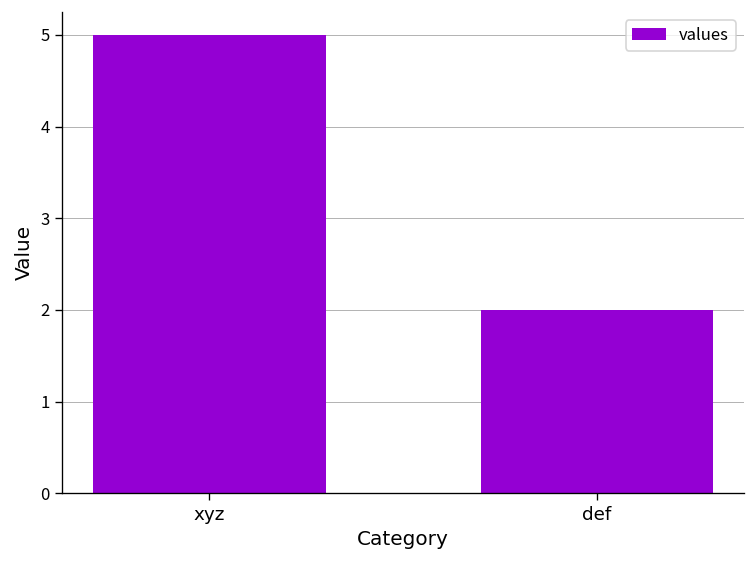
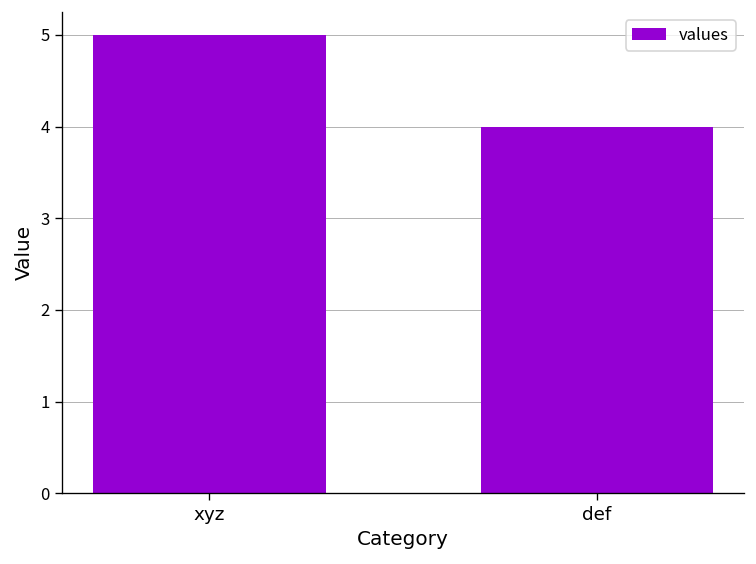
  {
    "xyz": 5,
-   "def": 2
+   "def": 4
  }
